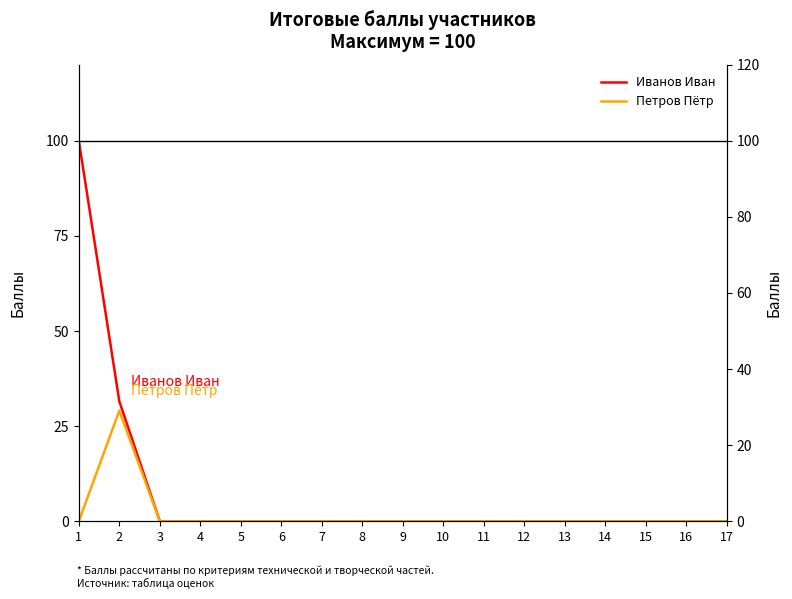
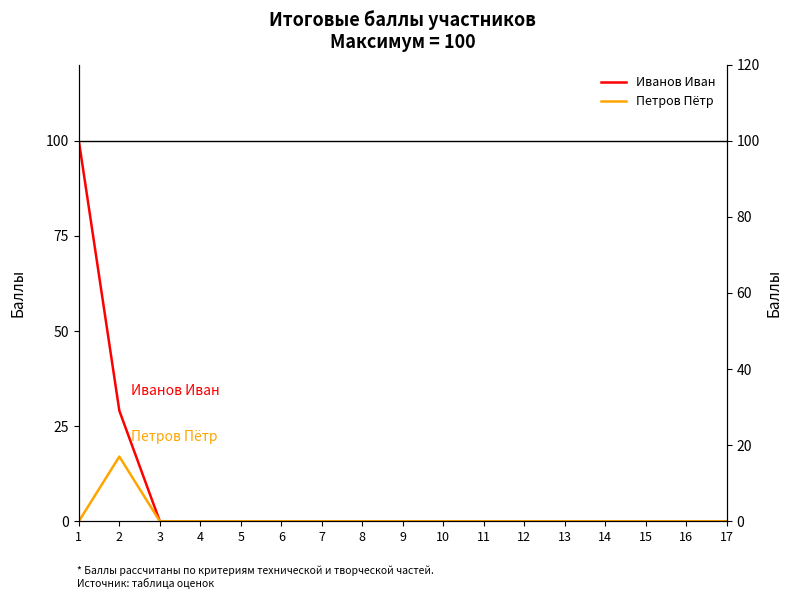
  {
    "Иванов Иван": {
      "1": 100,
-     "2": 32
+     "2": 29
    },
    "Петров Пётр": {
      "1": 0,
-     "2": 29
+     "2": 17
    }
  }
